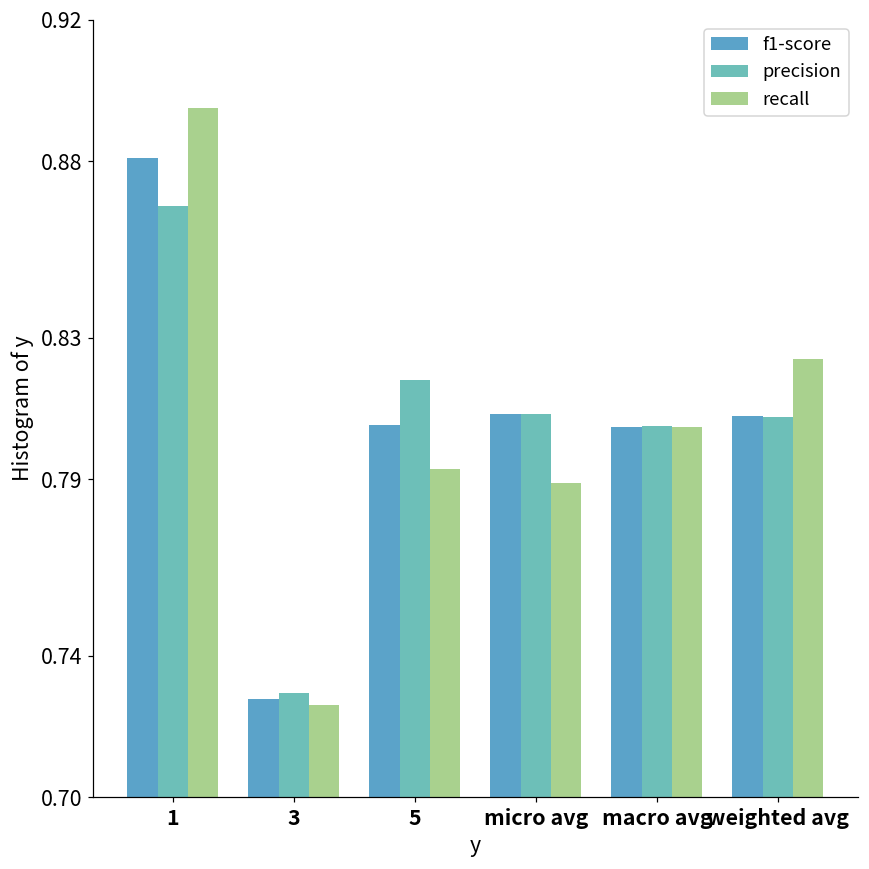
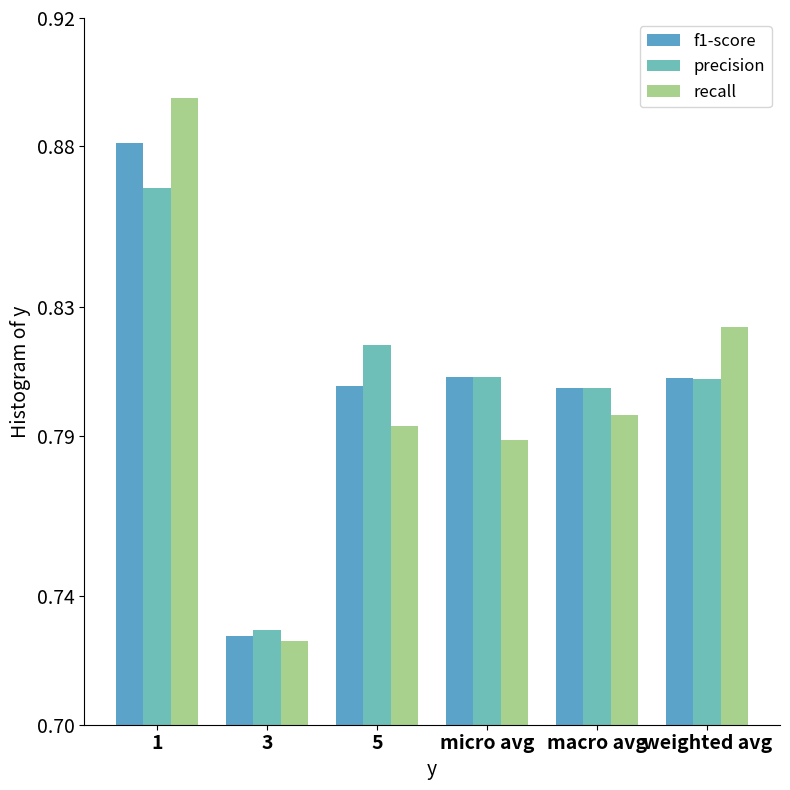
  {
    "recall": {
      "1": 0.895,
      "3": 0.726,
      "5": 0.793,
      "micro avg": 0.789,
-     "macro avg": 0.805,
+     "macro avg": 0.796,
      "weighted avg": 0.824
    }
  }
